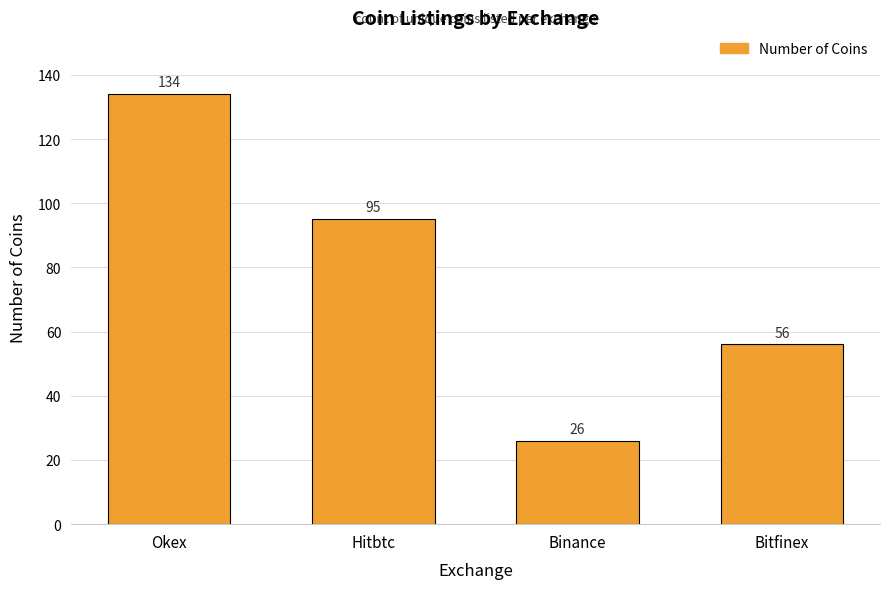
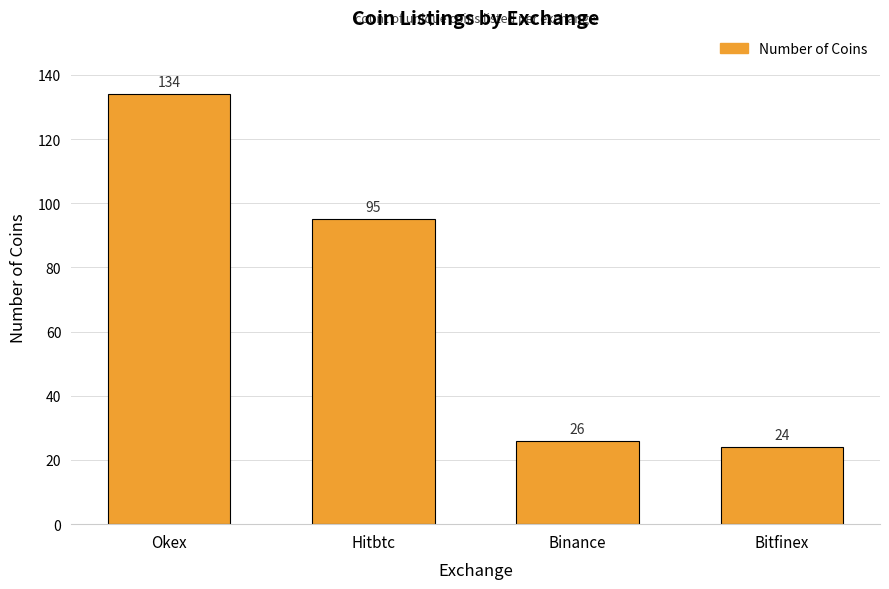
  {
    "Okex": 134,
    "Hitbtc": 95,
    "Binance": 26,
-   "Bitfinex": 56
+   "Bitfinex": 24
  }
